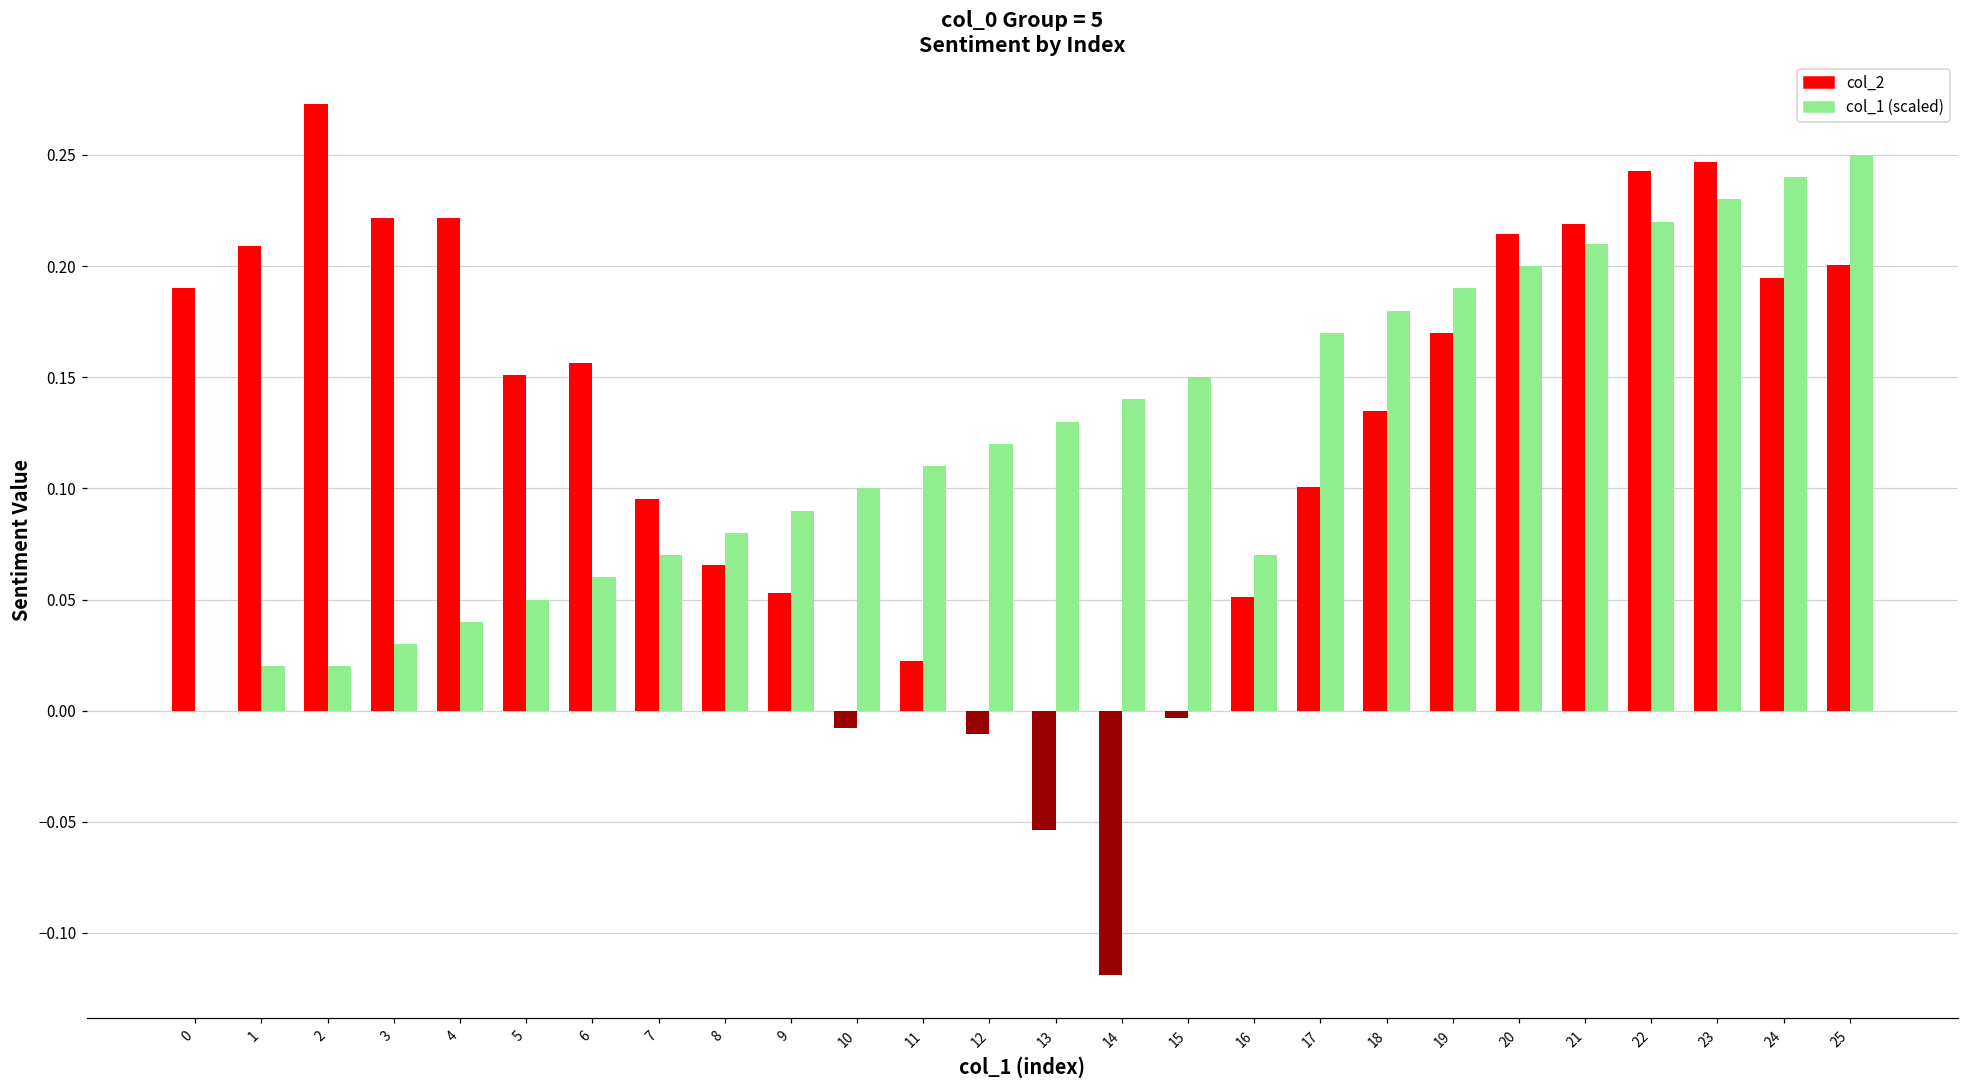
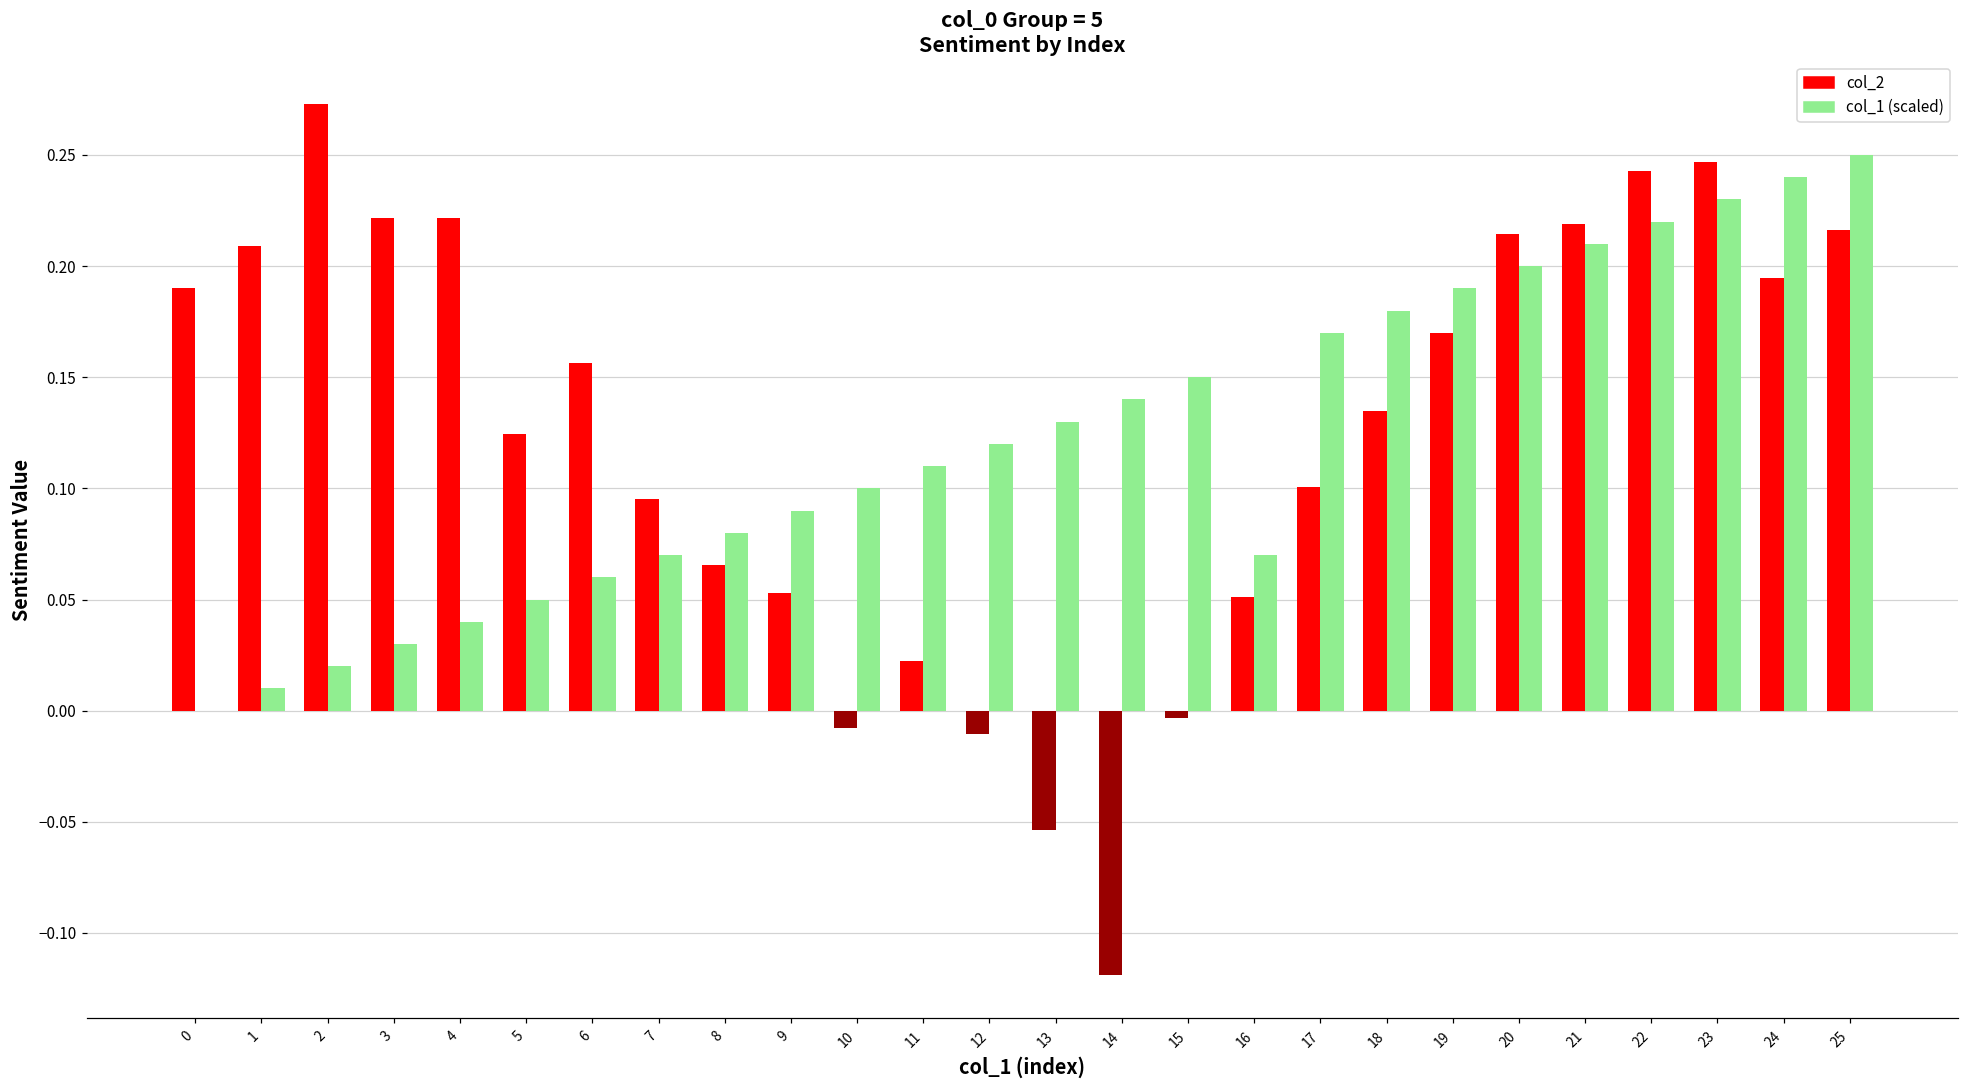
  {
    "col_2": {
      "0": 0.190,
      "1": 0.209,
      "2": 0.273,
      "3": 0.222,
      "4": 0.222,
-     "5": 0.151,
+     "5": 0.124,
      "6": 0.156,
      "7": 0.095,
      "8": 0.065,
      "9": 0.053,
      "10": -0.008,
      "11": 0.022,
      "12": -0.010,
      "13": -0.054,
      "14": -0.119,
      "15": -0.003,
      "16": 0.051,
      "17": 0.101,
      "18": 0.135,
      "19": 0.170,
      "20": 0.215,
      "21": 0.219,
      "22": 0.243,
      "23": 0.247,
      "24": 0.195,
-     "25": 0.200
+     "25": 0.216
    },
    "col_1 (scaled)": {
      "0": 0.000,
-     "1": 0.020,
+     "1": 0.010,
      "2": 0.020,
      "3": 0.030,
      "4": 0.040,
      "5": 0.050,
      "6": 0.060,
      "7": 0.070,
      "8": 0.080,
      "9": 0.090,
      "10": 0.100,
      "11": 0.110,
      "12": 0.120,
      "13": 0.130,
      "14": 0.140,
      "15": 0.150,
      "16": 0.070,
      "17": 0.170,
      "18": 0.180,
      "19": 0.190,
      "20": 0.200,
      "21": 0.210,
      "22": 0.220,
      "23": 0.230,
      "24": 0.240,
      "25": 0.250
    }
  }
